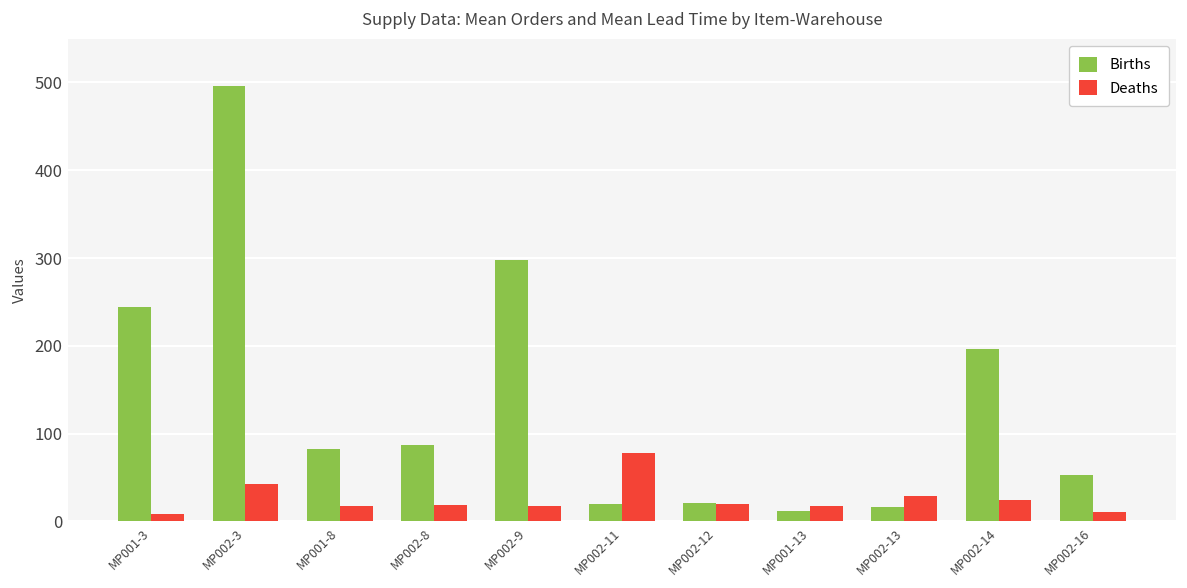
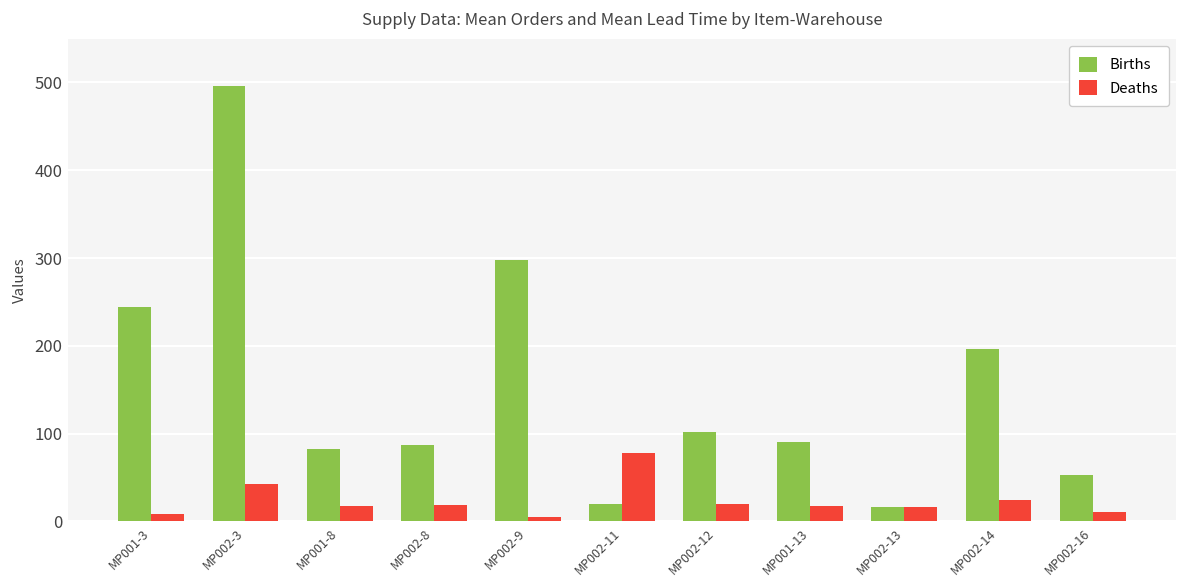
  {
    "Births": {
      "MP001-3": 240,
      "MP002-3": 500,
      "MP001-8": 80,
      "MP002-8": 90,
      "MP002-9": 300,
      "MP002-11": 20,
-     "MP002-12": 20,
-     "MP001-13": 10,
+     "MP002-12": 100,
+     "MP001-13": 90,
      "MP002-13": 20,
      "MP002-14": 200,
      "MP002-16": 50
    },
    "Deaths": {
      "MP001-3": 10,
      "MP002-3": 40,
      "MP001-8": 20,
      "MP002-8": 20,
-     "MP002-9": 20,
+     "MP002-9": 10,
      "MP002-11": 80,
      "MP002-12": 20,
      "MP001-13": 20,
-     "MP002-13": 30,
+     "MP002-13": 20,
      "MP002-14": 20,
      "MP002-16": 10
    }
  }
